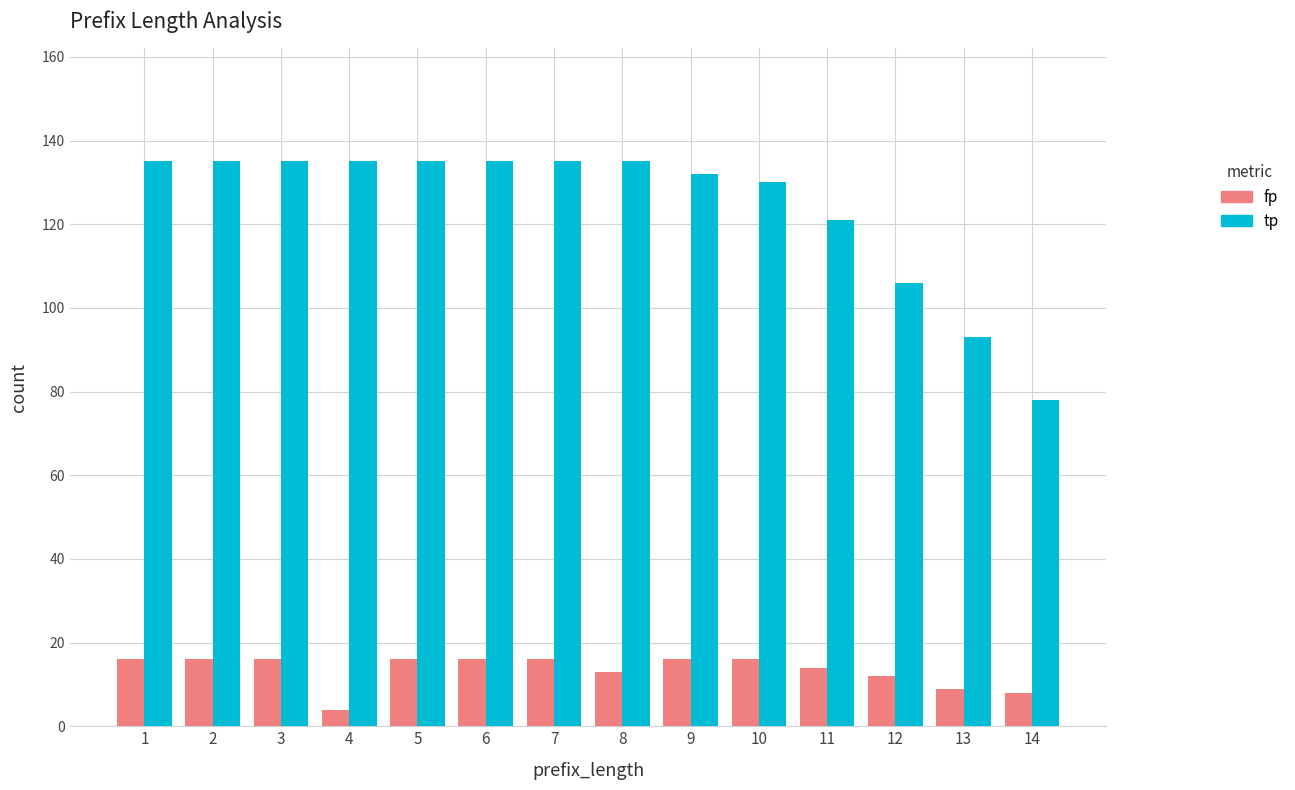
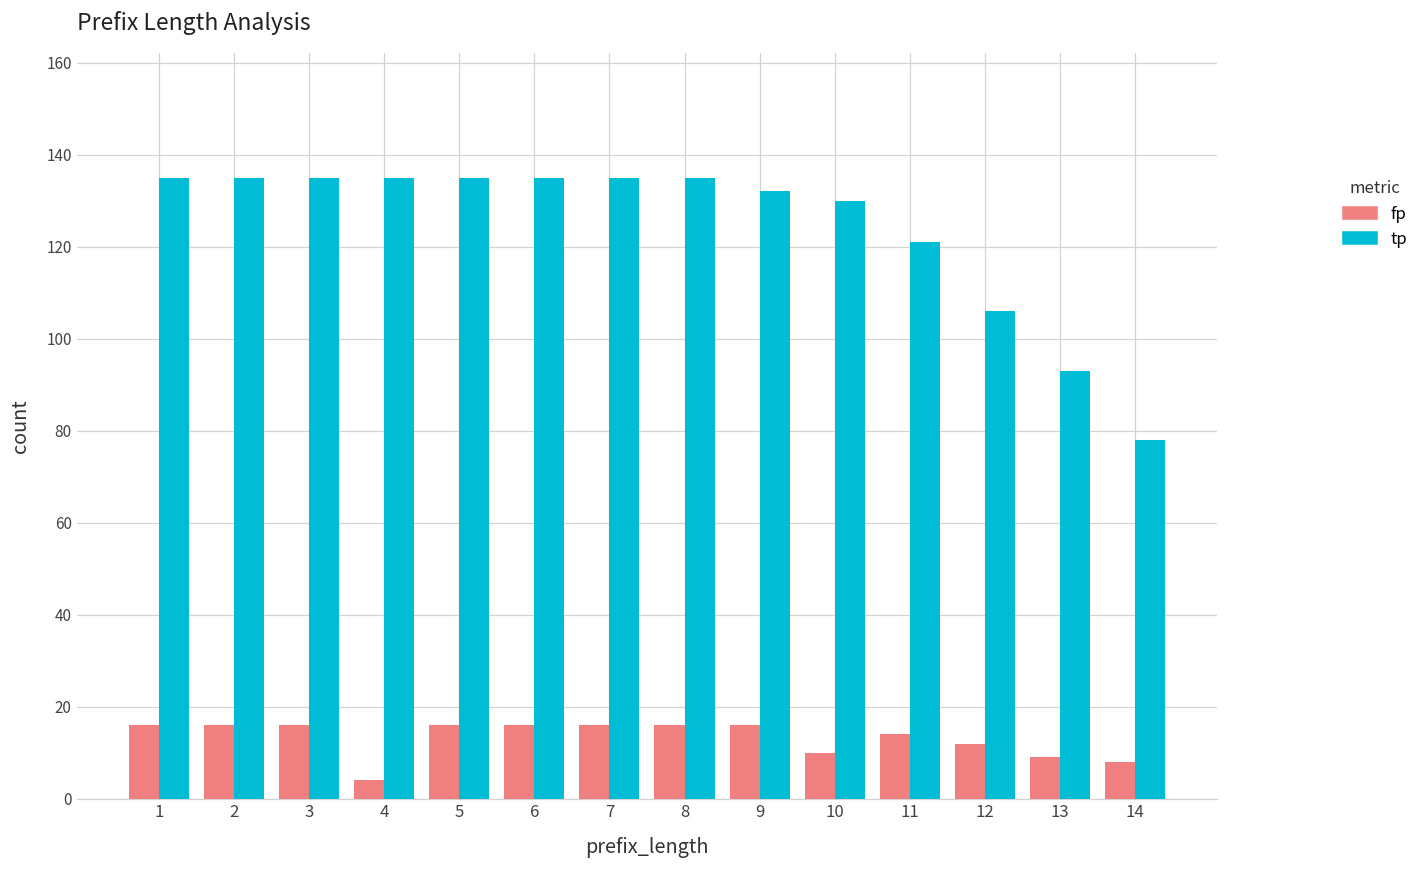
  {
    "fp": {
      "1": 16,
      "2": 16,
      "3": 16,
      "4": 4,
      "5": 16,
      "6": 16,
      "7": 16,
-     "8": 13,
+     "8": 16,
      "9": 16,
-     "10": 16,
+     "10": 10,
      "11": 14,
      "12": 12,
      "13": 9,
      "14": 8
    },
    "tp": {
      "1": 135,
      "2": 135,
      "3": 135,
      "4": 135,
      "5": 135,
      "6": 135,
      "7": 135,
      "8": 135,
      "9": 132,
      "10": 130,
      "11": 121,
      "12": 106,
      "13": 93,
      "14": 78
    }
  }
